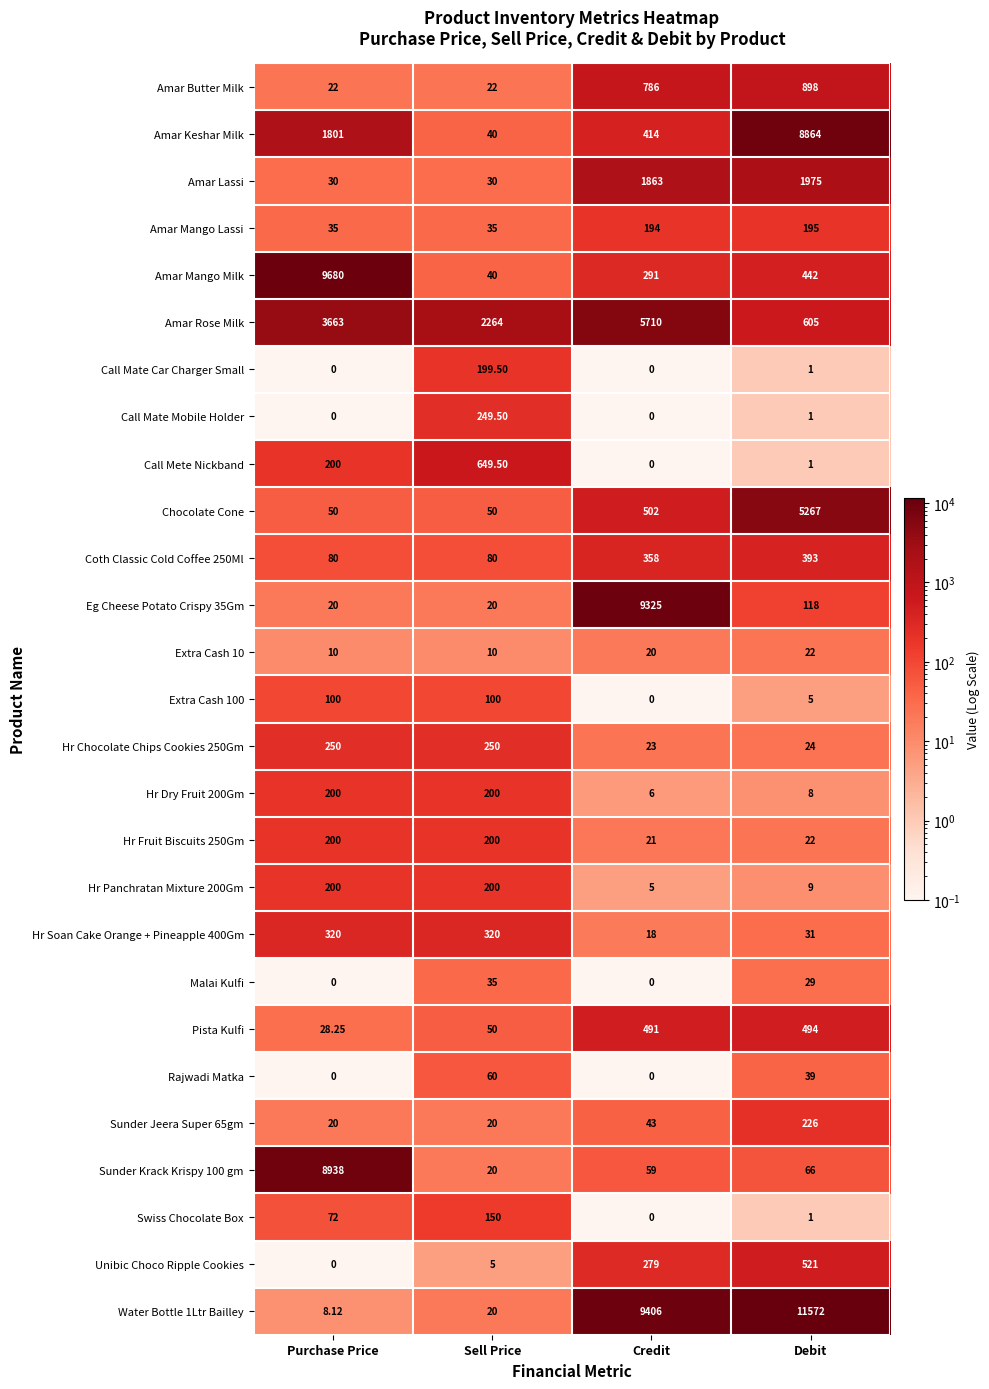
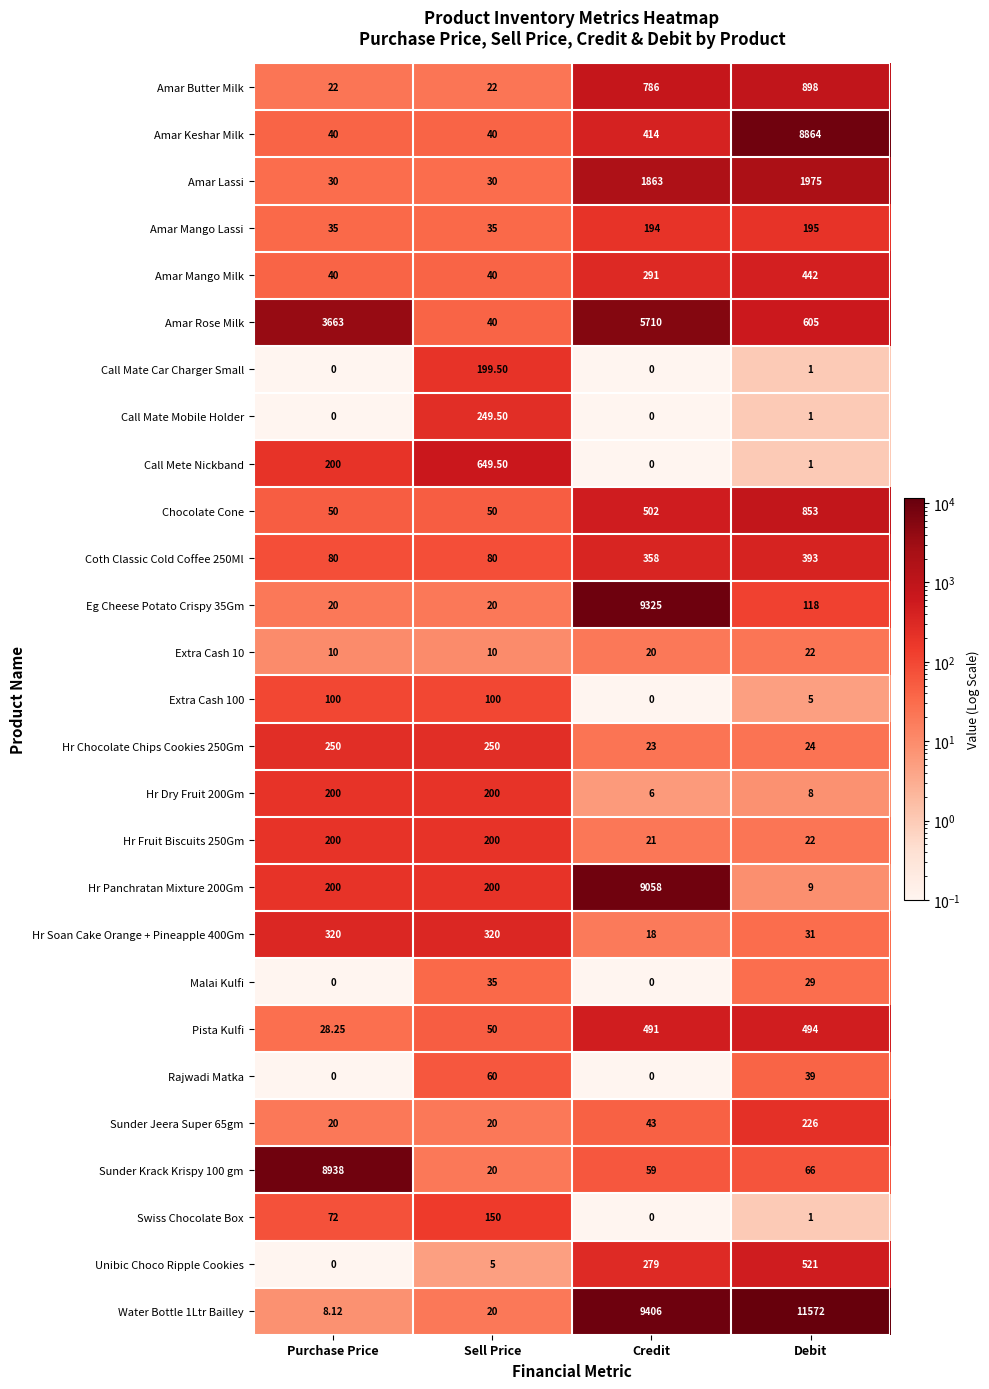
  {
    "Amar Butter Milk": {
      "Purchase Price": 22,
      "Sell Price": 22,
      "Credit": 786,
      "Debit": 898
    },
    "Amar Keshar Milk": {
-     "Purchase Price": 1801,
+     "Purchase Price": 40,
      "Sell Price": 40,
      "Credit": 414,
      "Debit": 8864
    },
    "Amar Lassi": {
      "Purchase Price": 30,
      "Sell Price": 30,
      "Credit": 1863,
      "Debit": 1975
    },
    "Amar Mango Lassi": {
      "Purchase Price": 35,
      "Sell Price": 35,
      "Credit": 194,
      "Debit": 195
    },
    "Amar Mango Milk": {
-     "Purchase Price": 9680,
+     "Purchase Price": 40,
      "Sell Price": 40,
      "Credit": 291,
      "Debit": 442
    },
    "Amar Rose Milk": {
      "Purchase Price": 3663,
-     "Sell Price": 2264,
+     "Sell Price": 40,
      "Credit": 5710,
      "Debit": 605
    },
    "Call Mate Car Charger Small": {
      "Purchase Price": 0,
      "Sell Price": 199.50,
      "Credit": 0,
      "Debit": 1
    },
    "Call Mate Mobile Holder": {
      "Purchase Price": 0,
      "Sell Price": 249.50,
      "Credit": 0,
      "Debit": 1
    },
    "Call Mete Nickband": {
      "Purchase Price": 200,
      "Sell Price": 649.50,
      "Credit": 0,
      "Debit": 1
    },
    "Chocolate Cone": {
      "Purchase Price": 50,
      "Sell Price": 50,
      "Credit": 502,
-     "Debit": 5267
+     "Debit": 853
    },
    "Coth Classic Cold Coffee 250Ml": {
      "Purchase Price": 80,
      "Sell Price": 80,
      "Credit": 358,
      "Debit": 393
    },
    "Eg Cheese Potato Crispy 35Gm": {
      "Purchase Price": 20,
      "Sell Price": 20,
      "Credit": 9325,
      "Debit": 118
    },
    "Extra Cash 10": {
      "Purchase Price": 10,
      "Sell Price": 10,
      "Credit": 20,
      "Debit": 22
    },
    "Extra Cash 100": {
      "Purchase Price": 100,
      "Sell Price": 100,
      "Credit": 0,
      "Debit": 5
    },
    "Hr Chocolate Chips Cookies 250Gm": {
      "Purchase Price": 250,
      "Sell Price": 250,
      "Credit": 23,
      "Debit": 24
    },
    "Hr Dry Fruit 200Gm": {
      "Purchase Price": 200,
      "Sell Price": 200,
      "Credit": 6,
      "Debit": 8
    },
    "Hr Fruit Biscuits 250Gm": {
      "Purchase Price": 200,
      "Sell Price": 200,
      "Credit": 21,
      "Debit": 22
    },
    "Hr Panchratan Mixture 200Gm": {
      "Purchase Price": 200,
      "Sell Price": 200,
-     "Credit": 5,
+     "Credit": 9058,
      "Debit": 9
    },
    "Hr Soan Cake Orange + Pineapple 400Gm": {
      "Purchase Price": 320,
      "Sell Price": 320,
      "Credit": 18,
      "Debit": 31
    },
    "Malai Kulfi": {
      "Purchase Price": 0,
      "Sell Price": 35,
      "Credit": 0,
      "Debit": 29
    },
    "Pista Kulfi": {
      "Purchase Price": 28.25,
      "Sell Price": 50,
      "Credit": 491,
      "Debit": 494
    },
    "Rajwadi Matka": {
      "Purchase Price": 0,
      "Sell Price": 60,
      "Credit": 0,
      "Debit": 39
    },
    "Sunder Jeera Super 65gm": {
      "Purchase Price": 20,
      "Sell Price": 20,
      "Credit": 43,
      "Debit": 226
    },
    "Sunder Krack Krispy 100 gm": {
      "Purchase Price": 8938,
      "Sell Price": 20,
      "Credit": 59,
      "Debit": 66
    },
    "Swiss Chocolate Box": {
      "Purchase Price": 72,
      "Sell Price": 150,
      "Credit": 0,
      "Debit": 1
    },
    "Unibic Choco Ripple Cookies": {
      "Purchase Price": 0,
      "Sell Price": 5,
      "Credit": 279,
      "Debit": 521
    },
    "Water Bottle 1Ltr Bailley": {
      "Purchase Price": 8.12,
      "Sell Price": 20,
      "Credit": 9406,
      "Debit": 11572
    }
  }
